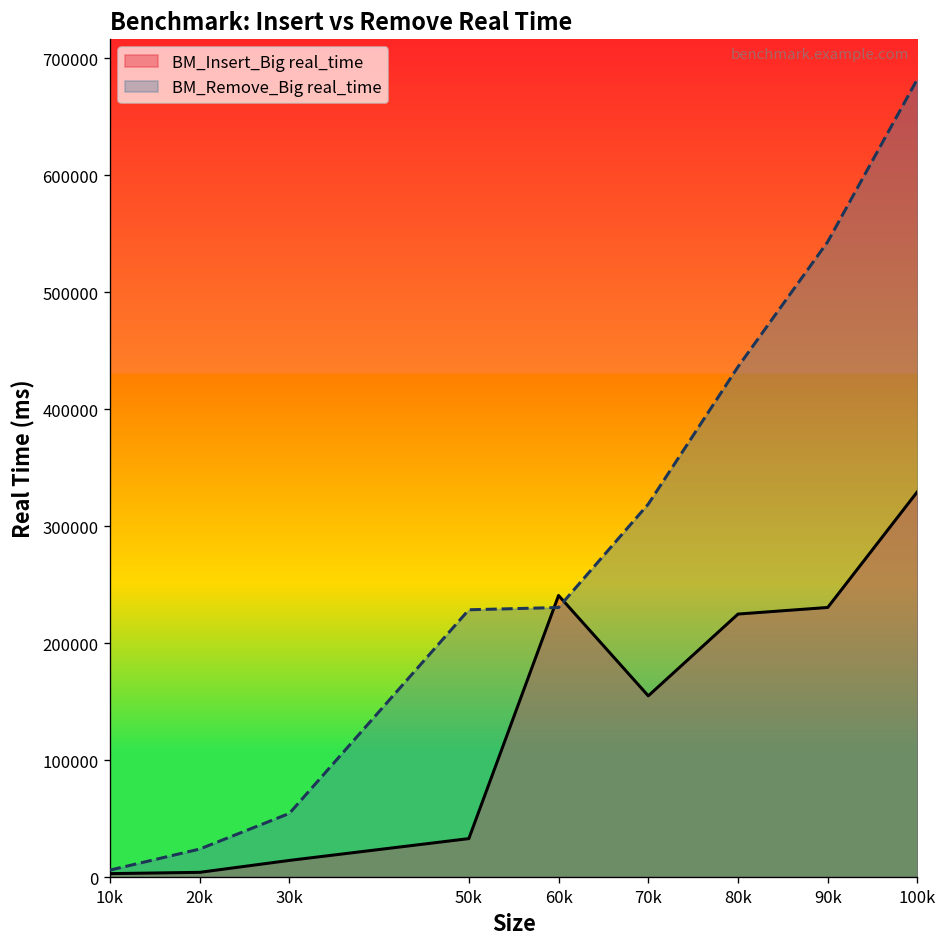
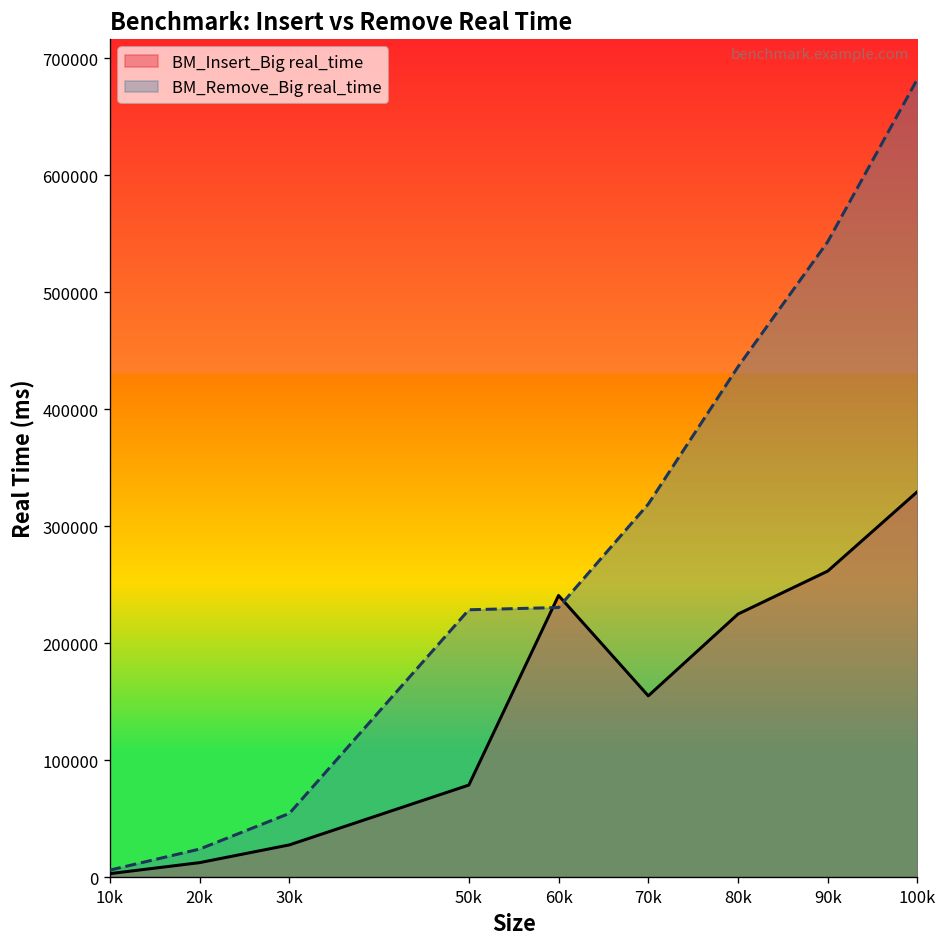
  {
    "BM_Insert_Big real_time": {
      "10k": 0,
-     "20k": 0,
-     "30k": 10000,
-     "50k": 30000,
+     "20k": 10000,
+     "30k": 30000,
+     "50k": 80000,
      "60k": 240000,
      "70k": 150000,
      "80k": 220000,
-     "90k": 230000,
+     "90k": 260000,
      "100k": 330000
    },
    "BM_Remove_Big real_time": {
      "10k": 10000,
      "20k": 20000,
      "30k": 50000,
      "50k": 230000,
      "60k": 230000,
      "70k": 320000,
      "80k": 440000,
      "90k": 540000,
      "100k": 680000
    }
  }
